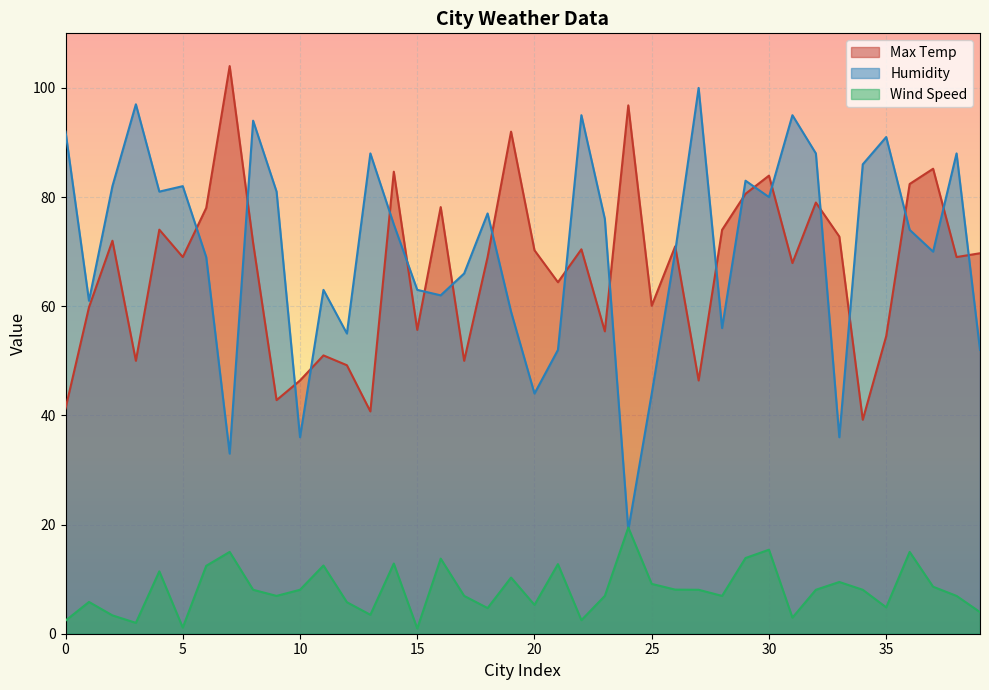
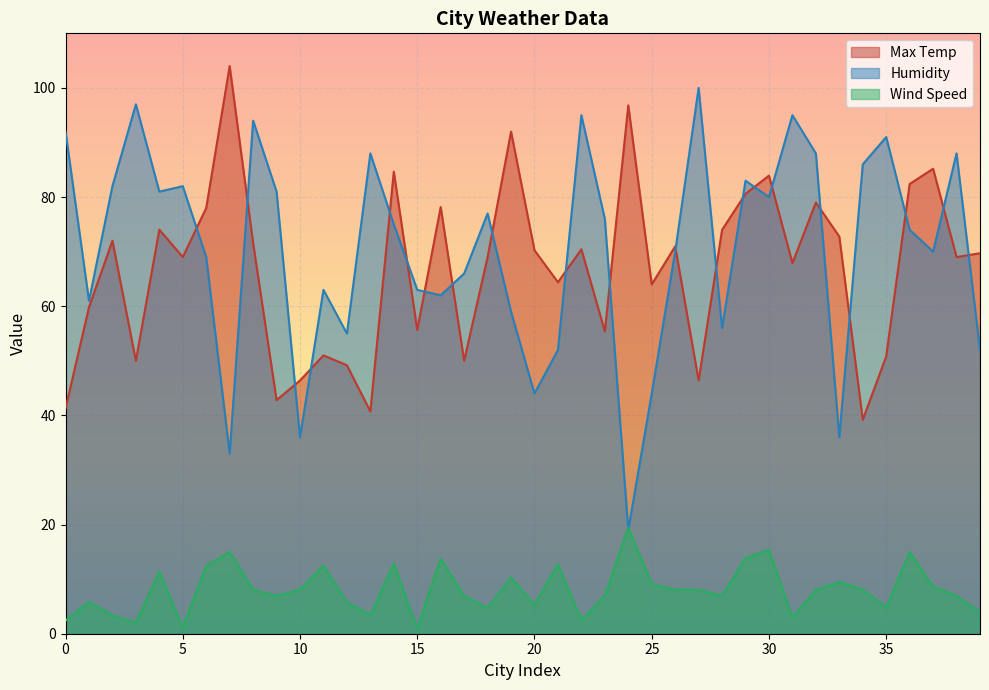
  {
    "Max Temp": {
      "0": 41,
      "5": 69,
      "10": 46,
      "15": 56,
      "20": 70,
-     "25": 60,
+     "25": 64,
      "30": 84,
-     "35": 55
+     "35": 51
    },
    "Humidity": {
      "0": 92,
      "5": 82,
      "10": 36,
      "15": 63,
      "20": 44,
      "25": 44,
      "30": 80,
      "35": 91
    },
    "Wind Speed": {
      "0": 2,
      "5": 1,
      "10": 8,
      "15": 1,
      "20": 5,
      "25": 9,
      "30": 15,
      "35": 5
    }
  }
